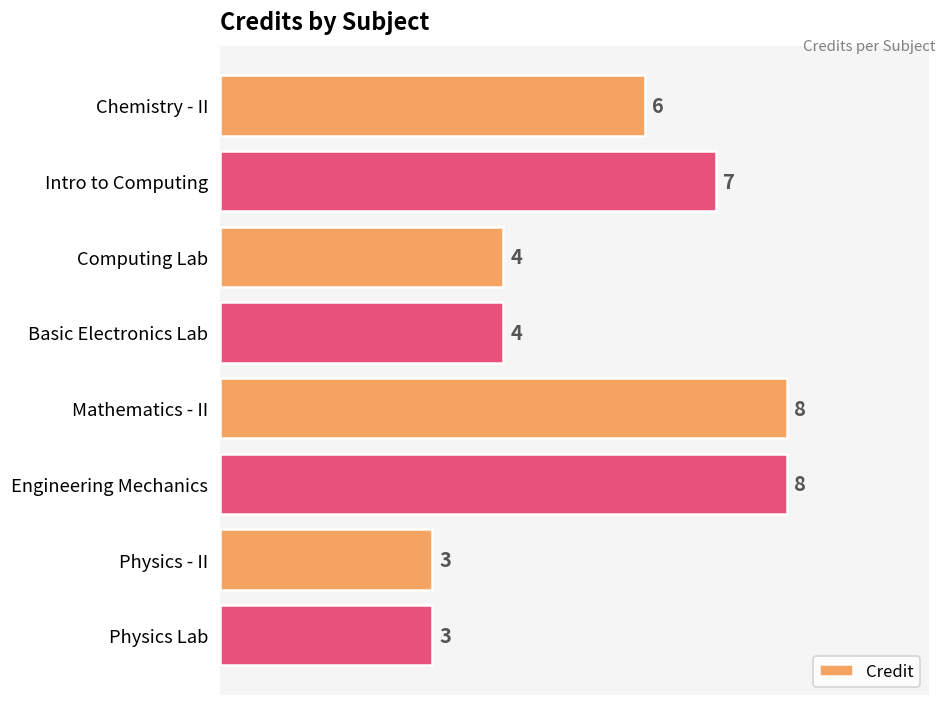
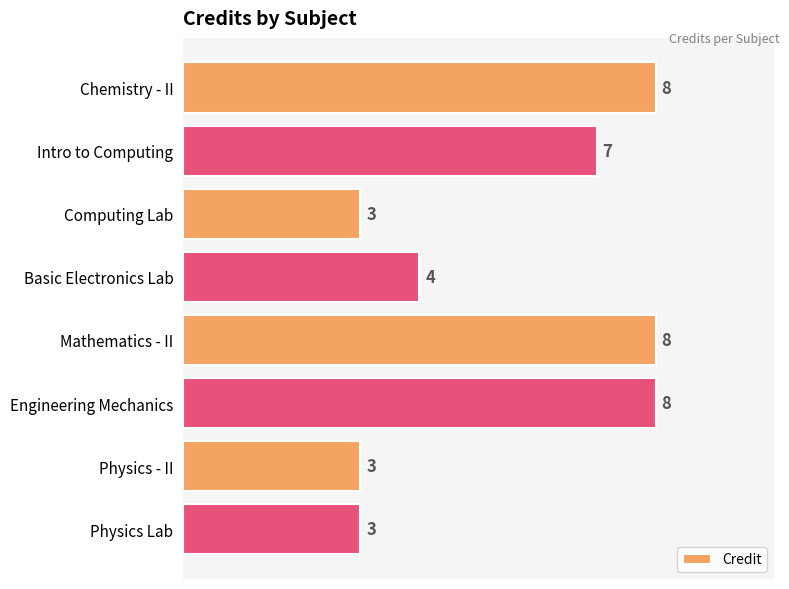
  {
-   "Chemistry - II": 6,
+   "Chemistry - II": 8,
    "Intro to Computing": 7,
-   "Computing Lab": 4,
+   "Computing Lab": 3,
    "Basic Electronics Lab": 4,
    "Mathematics - II": 8,
    "Engineering Mechanics": 8,
    "Physics - II": 3,
    "Physics Lab": 3
  }
